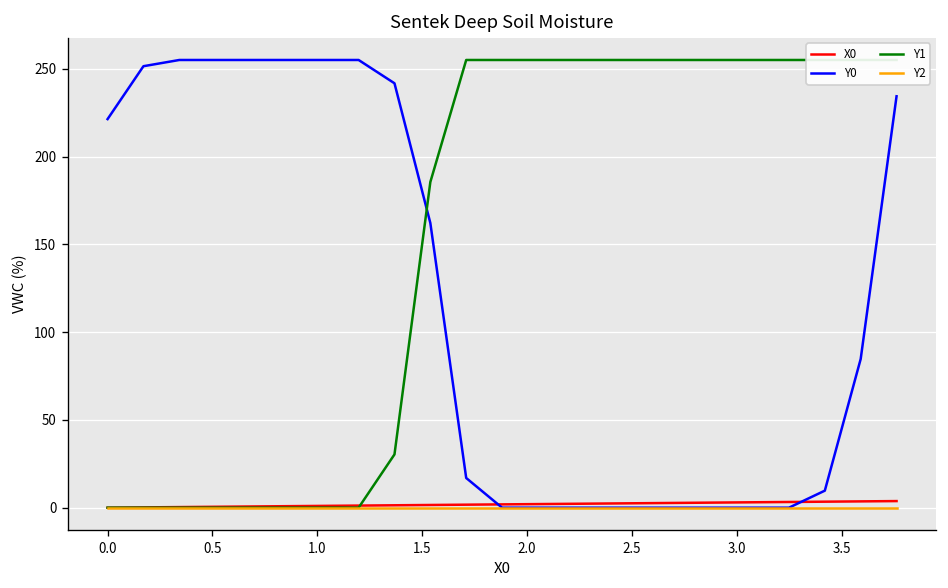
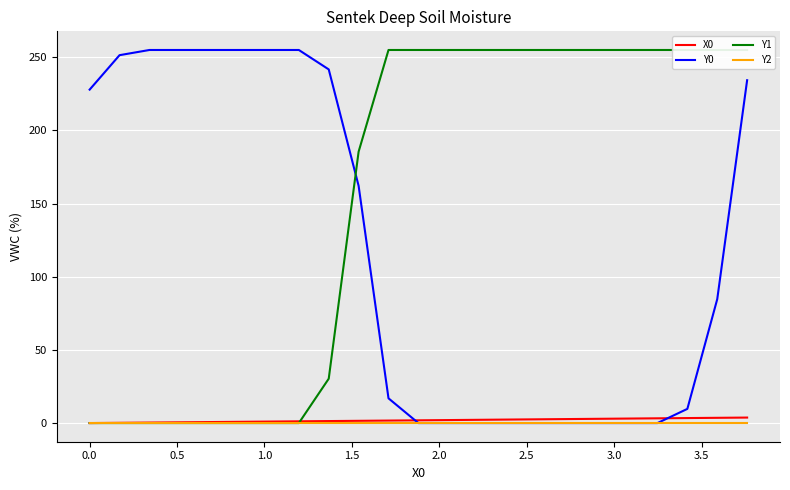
  {
    "Y0": {
-     "0.0": 221
+     "0.0": 228
    }
  }
